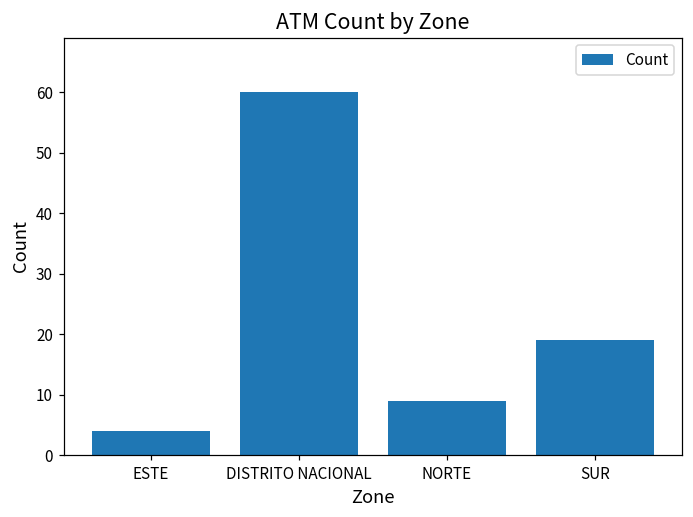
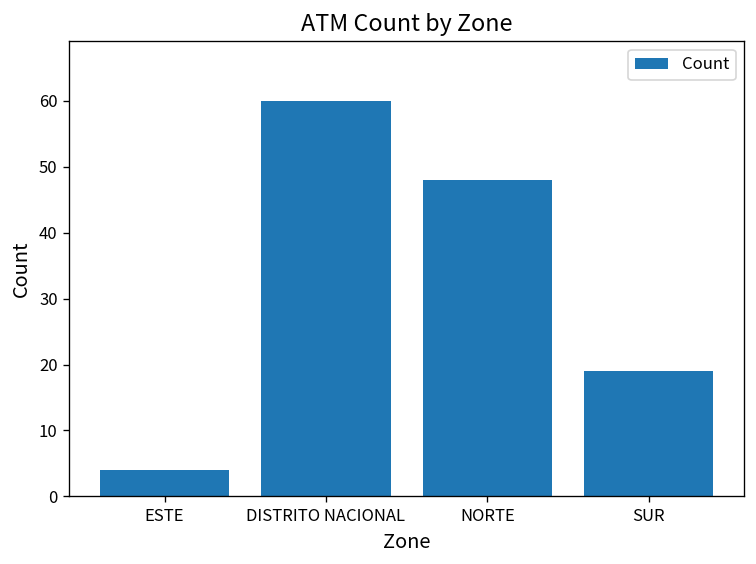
  {
    "ESTE": 4,
    "DISTRITO NACIONAL": 60,
-   "NORTE": 9,
+   "NORTE": 48,
    "SUR": 19
  }
